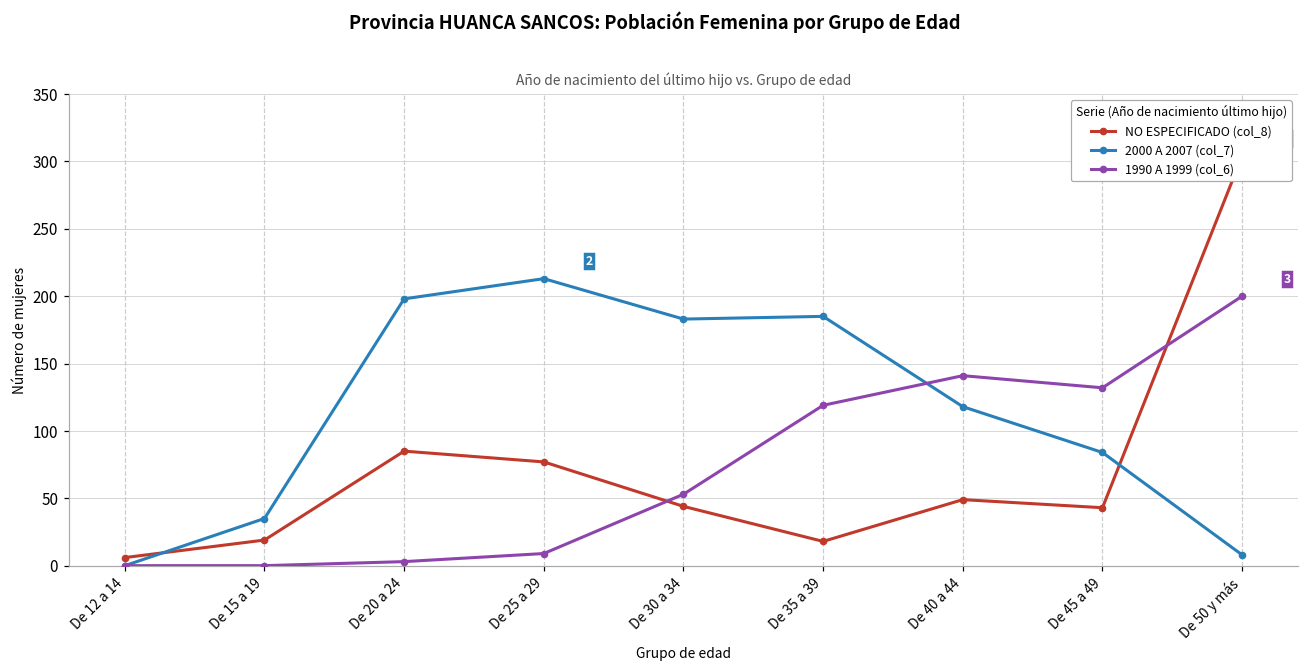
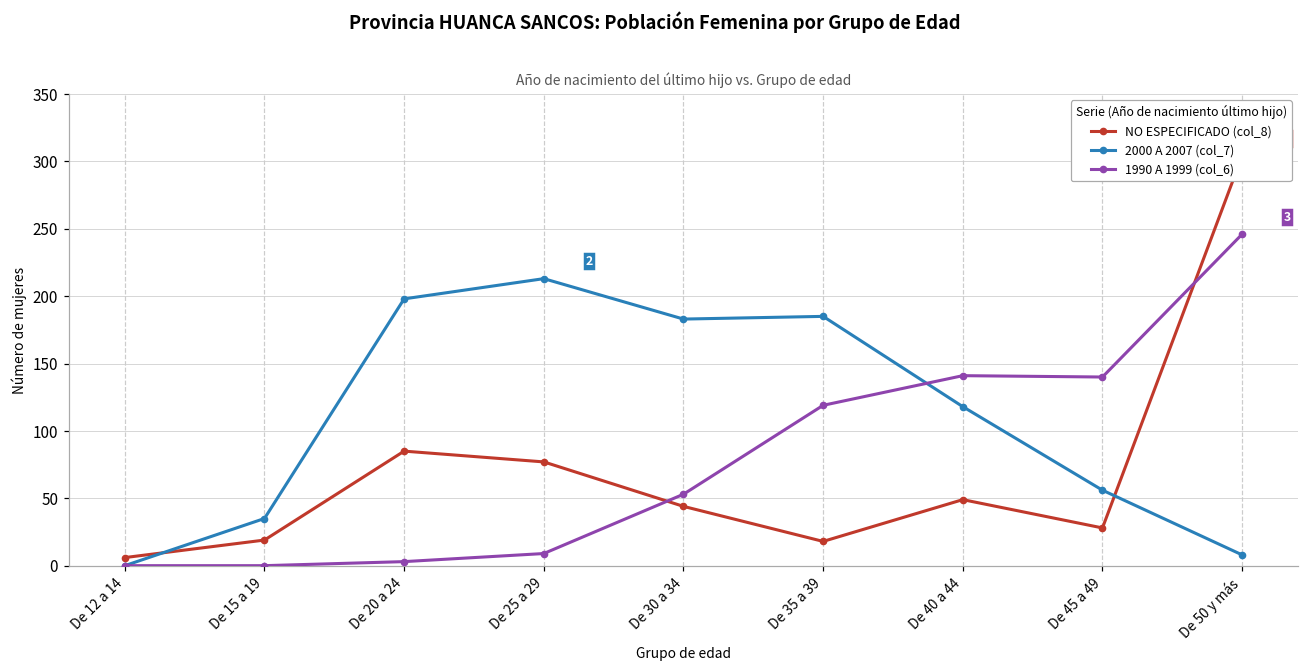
  {
    "NO ESPECIFICADO (col_8)": {
      "De 12 a 14": 6,
      "De 15 a 19": 19,
      "De 20 a 24": 85,
      "De 25 a 29": 77,
      "De 30 a 34": 44,
      "De 35 a 39": 18,
      "De 40 a 44": 49,
-     "De 45 a 49": 43
+     "De 45 a 49": 28
    },
    "2000 A 2007 (col_7)": {
      "De 15 a 19": 35,
      "De 20 a 24": 198,
      "De 25 a 29": 213,
      "De 30 a 34": 183,
      "De 35 a 39": 185,
      "De 40 a 44": 118,
-     "De 45 a 49": 84,
+     "De 45 a 49": 56,
      "De 50 y más": 8
    },
    "1990 A 1999 (col_6)": {
      "De 15 a 19": 0,
      "De 20 a 24": 3,
      "De 25 a 29": 9,
      "De 30 a 34": 53,
      "De 35 a 39": 119,
      "De 40 a 44": 141,
-     "De 45 a 49": 132,
-     "De 50 y más": 200
+     "De 45 a 49": 140,
+     "De 50 y más": 246
    }
  }
